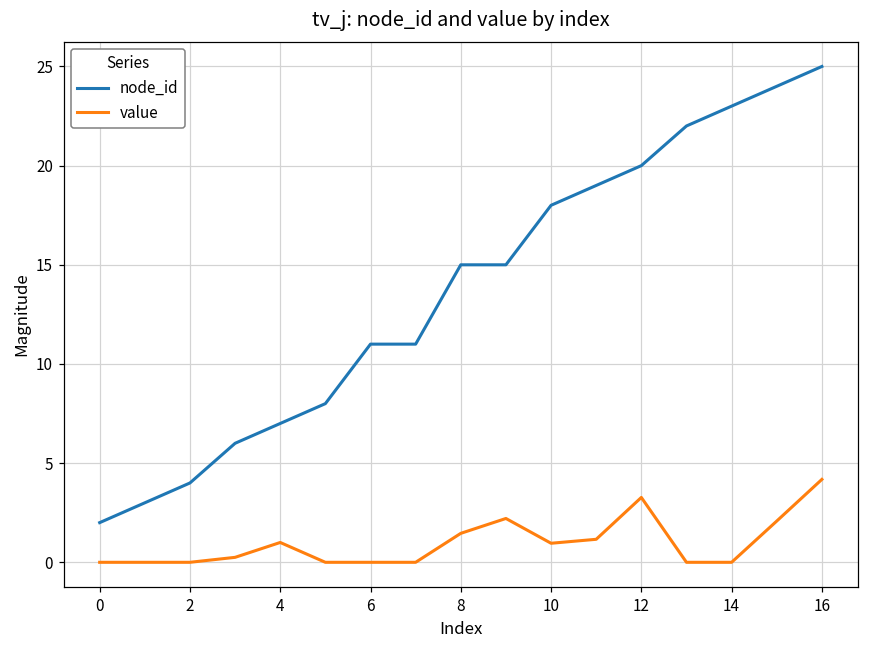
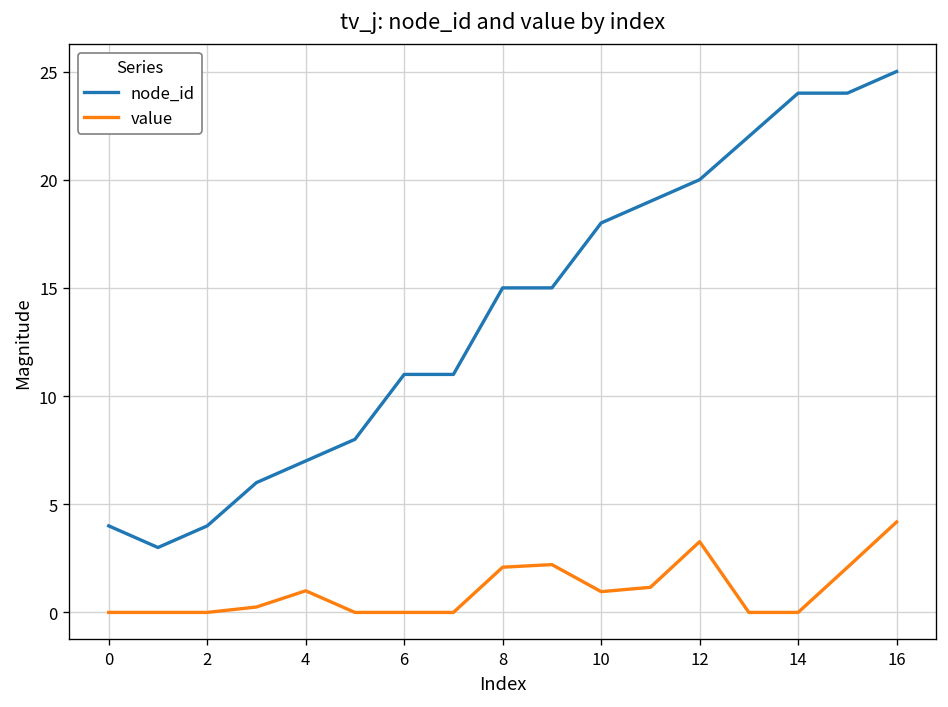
  {
    "node_id": {
-     "0": 2,
+     "0": 4,
      "2": 4,
      "4": 7,
      "6": 11,
      "8": 15,
      "10": 18,
      "12": 20,
-     "14": 23,
+     "14": 24,
      "16": 25
    },
    "value": {
      "0": 0.0,
      "2": 0.0,
      "4": 1.0,
      "6": 0.0,
-     "8": 1.5,
+     "8": 2.1,
      "10": 1.0,
      "12": 3.3,
      "14": 0.0,
      "16": 4.2
    }
  }
